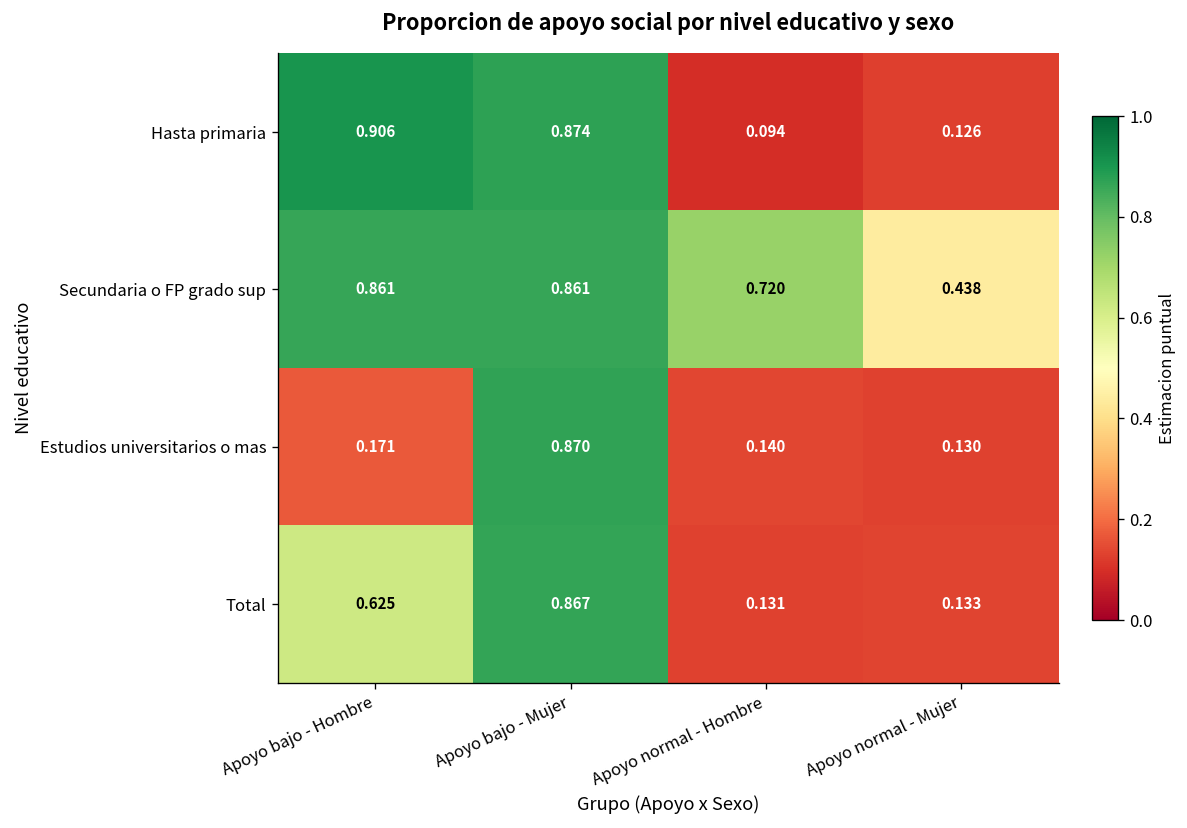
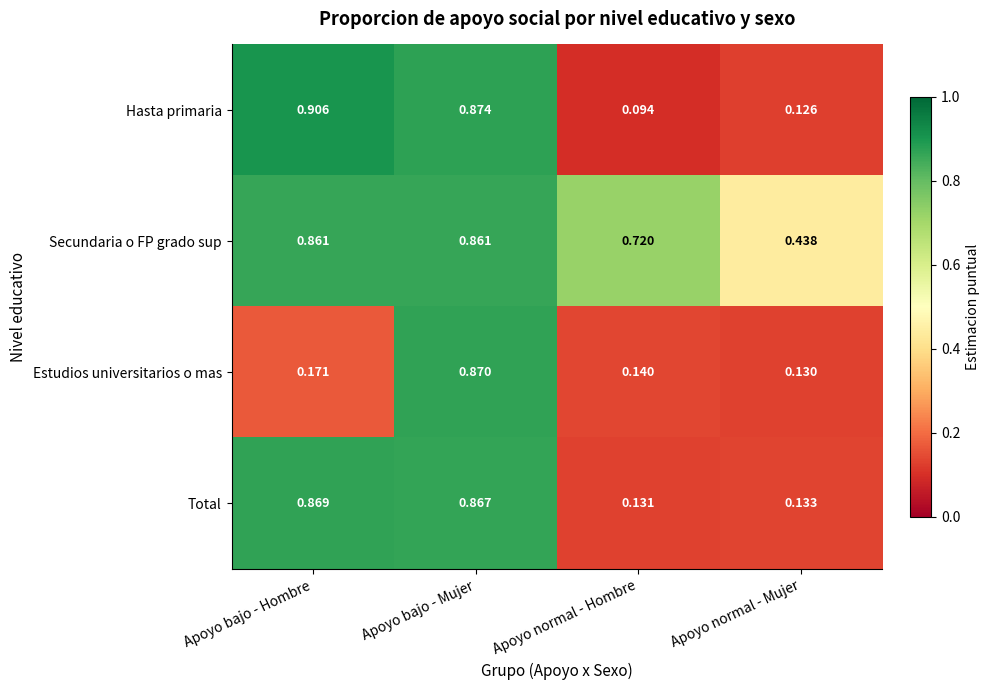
  {
    "Hasta primaria": {
      "Apoyo bajo - Hombre": 0.906,
      "Apoyo bajo - Mujer": 0.874,
      "Apoyo normal - Hombre": 0.094,
      "Apoyo normal - Mujer": 0.126
    },
    "Secundaria o FP grado sup": {
      "Apoyo bajo - Hombre": 0.861,
      "Apoyo bajo - Mujer": 0.861,
      "Apoyo normal - Hombre": 0.720,
      "Apoyo normal - Mujer": 0.438
    },
    "Estudios universitarios o mas": {
      "Apoyo bajo - Hombre": 0.171,
      "Apoyo bajo - Mujer": 0.870,
      "Apoyo normal - Hombre": 0.140,
      "Apoyo normal - Mujer": 0.130
    },
    "Total": {
-     "Apoyo bajo - Hombre": 0.625,
+     "Apoyo bajo - Hombre": 0.869,
      "Apoyo bajo - Mujer": 0.867,
      "Apoyo normal - Hombre": 0.131,
      "Apoyo normal - Mujer": 0.133
    }
  }
